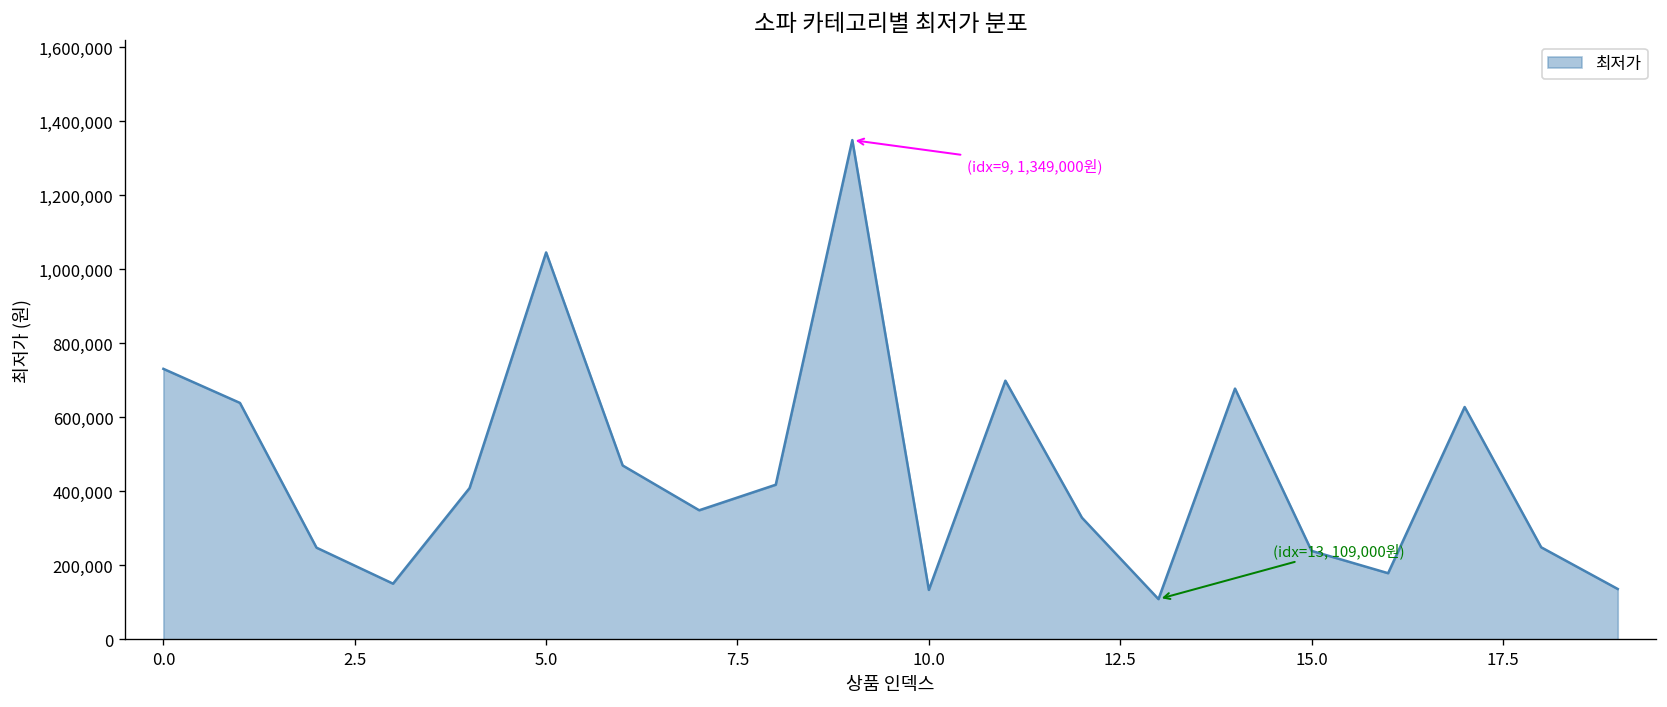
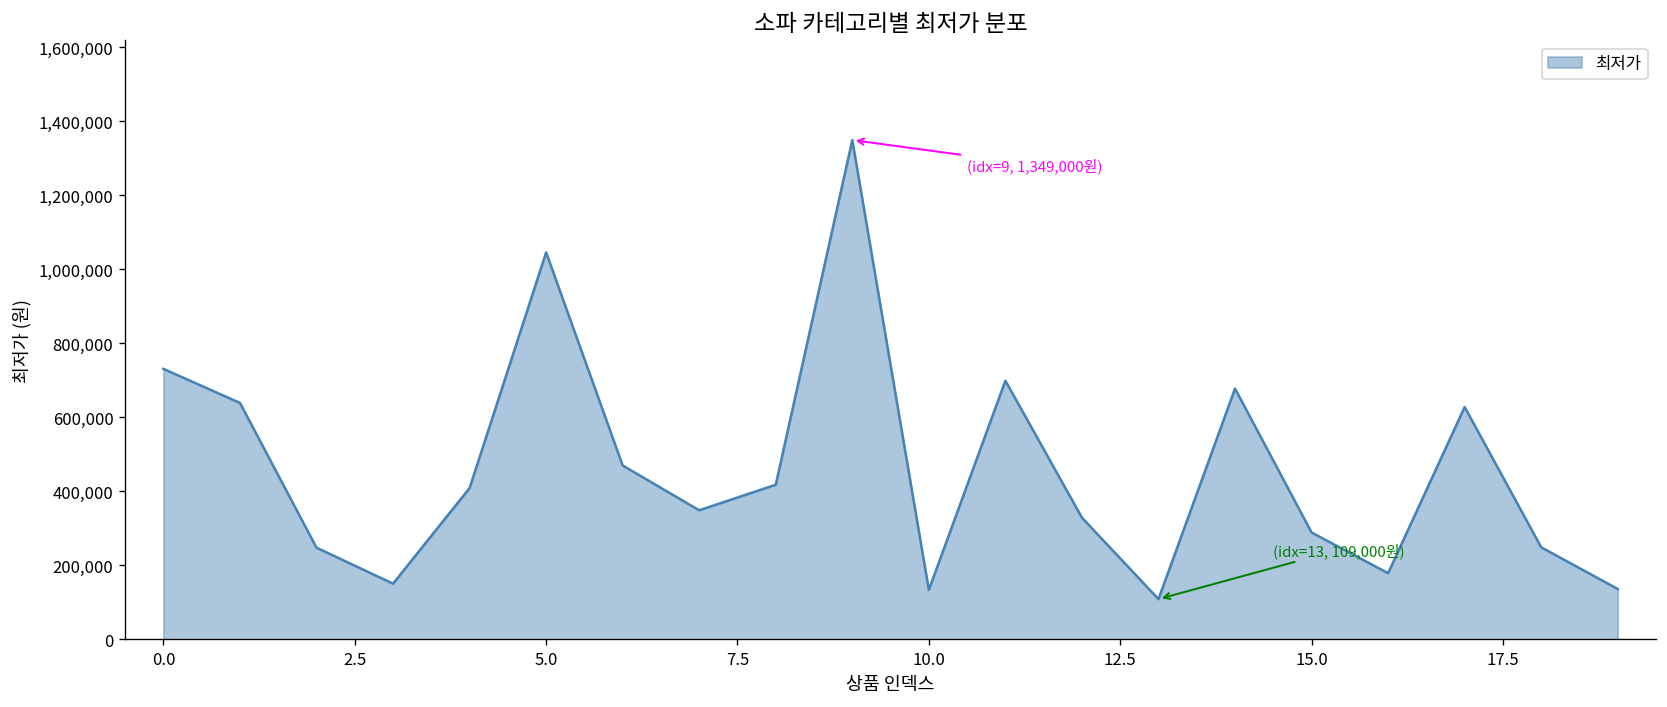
  {
    "0.0": "730,000",
    "5.0": "1,050,000",
    "10.0": "130,000",
-   "15.0": "240,000"
+   "15.0": "290,000"
  }
